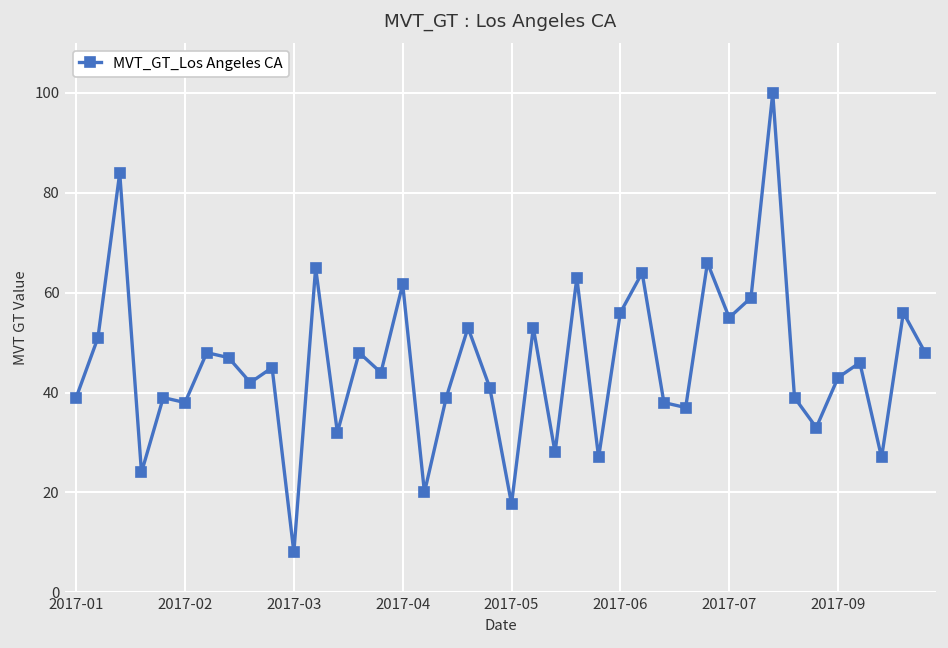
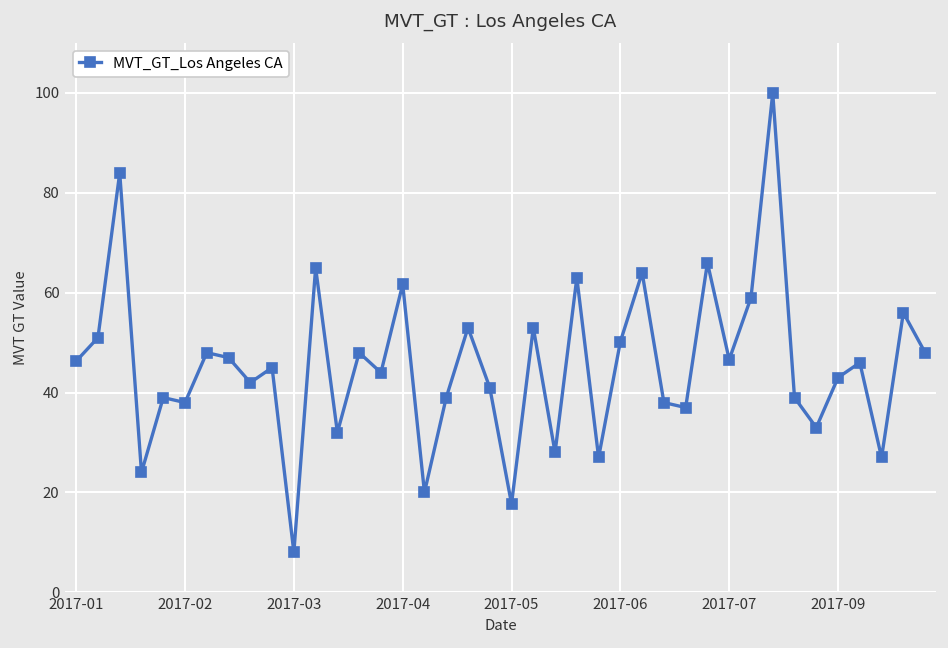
  {
-   "2017-01": 39,
+   "2017-01": 46,
    "2017-02": 38,
    "2017-03": 8,
    "2017-04": 62,
    "2017-05": 18,
-   "2017-06": 56,
-   "2017-07": 55,
+   "2017-06": 50,
+   "2017-07": 47,
    "2017-09": 43
  }
